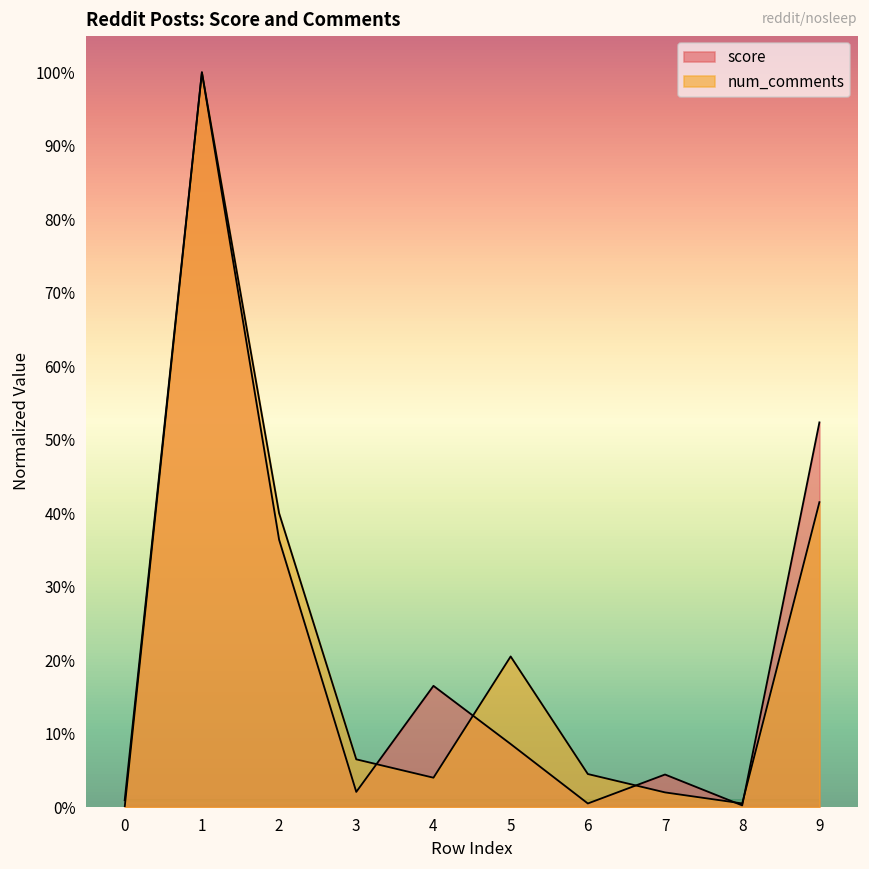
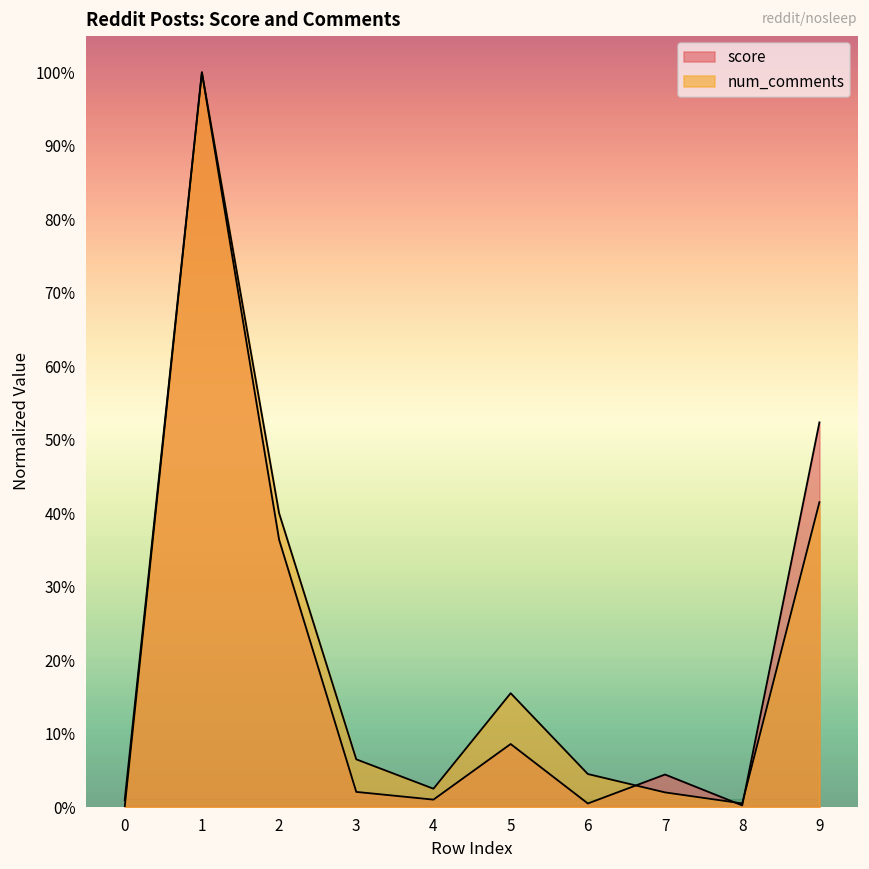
  {
    "score": {
      "0": "1%",
      "2": "36%",
      "3": "2%",
-     "4": "16%",
+     "4": "1%",
      "5": "9%",
      "6": "0%",
      "7": "4%",
      "9": "52%"
    },
    "num_comments": {
      "0": "0%",
      "2": "40%",
      "3": "7%",
-     "4": "4%",
-     "5": "21%",
+     "4": "3%",
+     "5": "16%",
      "6": "5%",
      "7": "2%",
      "9": "42%"
    }
  }
